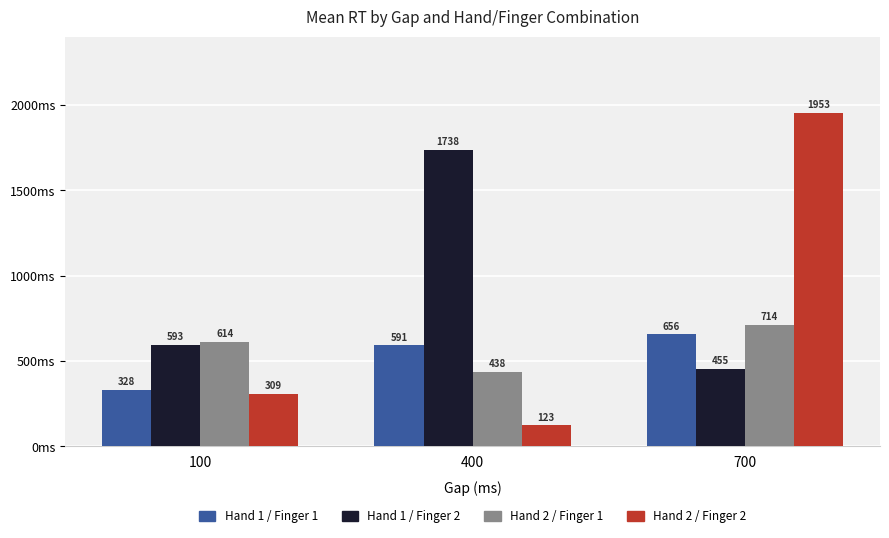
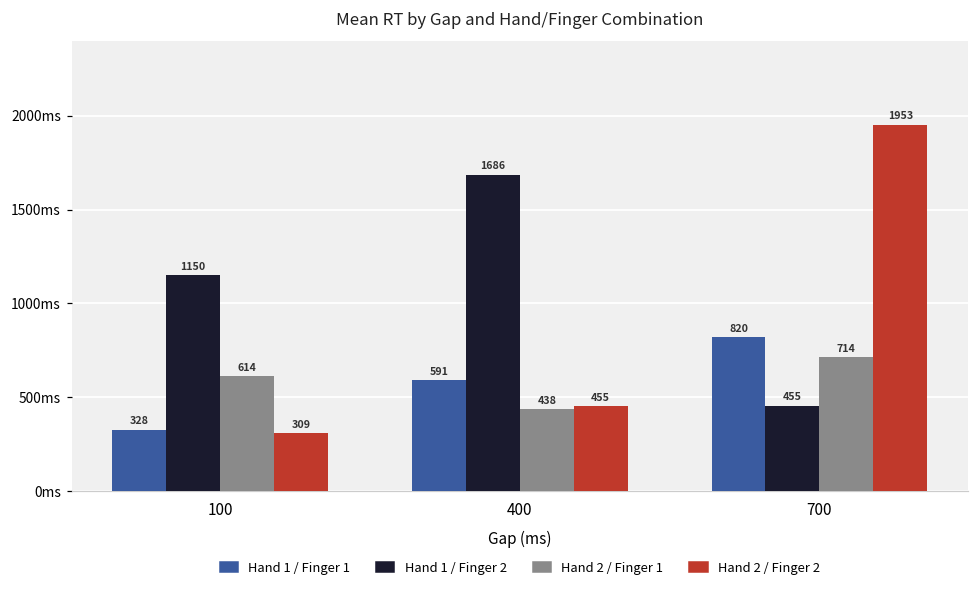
  {
    "Hand 1 / Finger 1": {
      "100": 328,
      "400": 591,
-     "700": 656
+     "700": 820
    },
    "Hand 1 / Finger 2": {
-     "100": 593,
-     "400": 1738,
+     "100": 1150,
+     "400": 1686,
      "700": 455
    },
    "Hand 2 / Finger 1": {
      "100": 614,
      "400": 438,
      "700": 714
    },
    "Hand 2 / Finger 2": {
      "100": 309,
-     "400": 123,
+     "400": 455,
      "700": 1953
    }
  }
